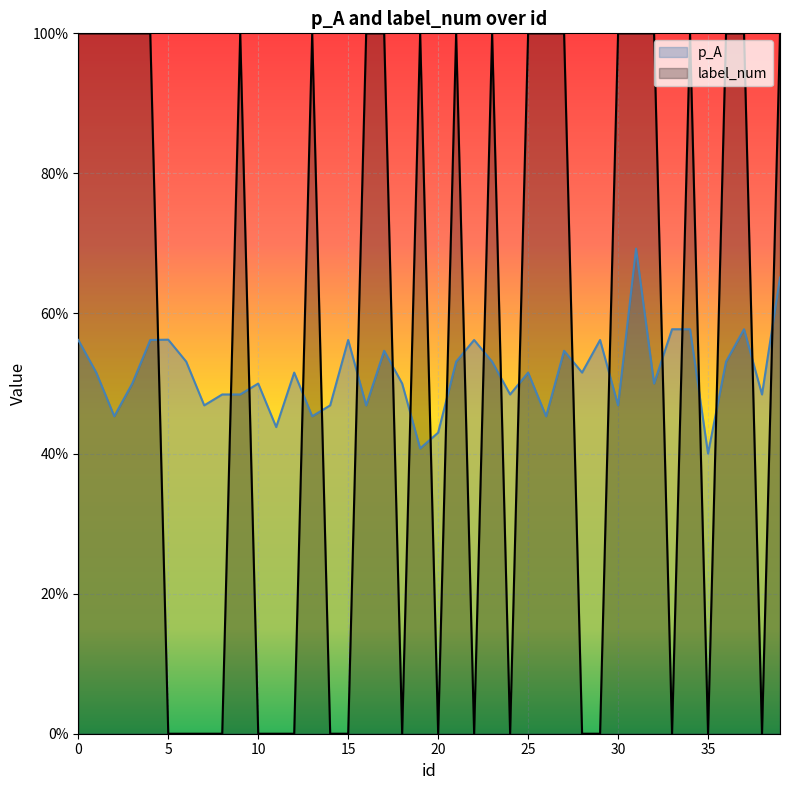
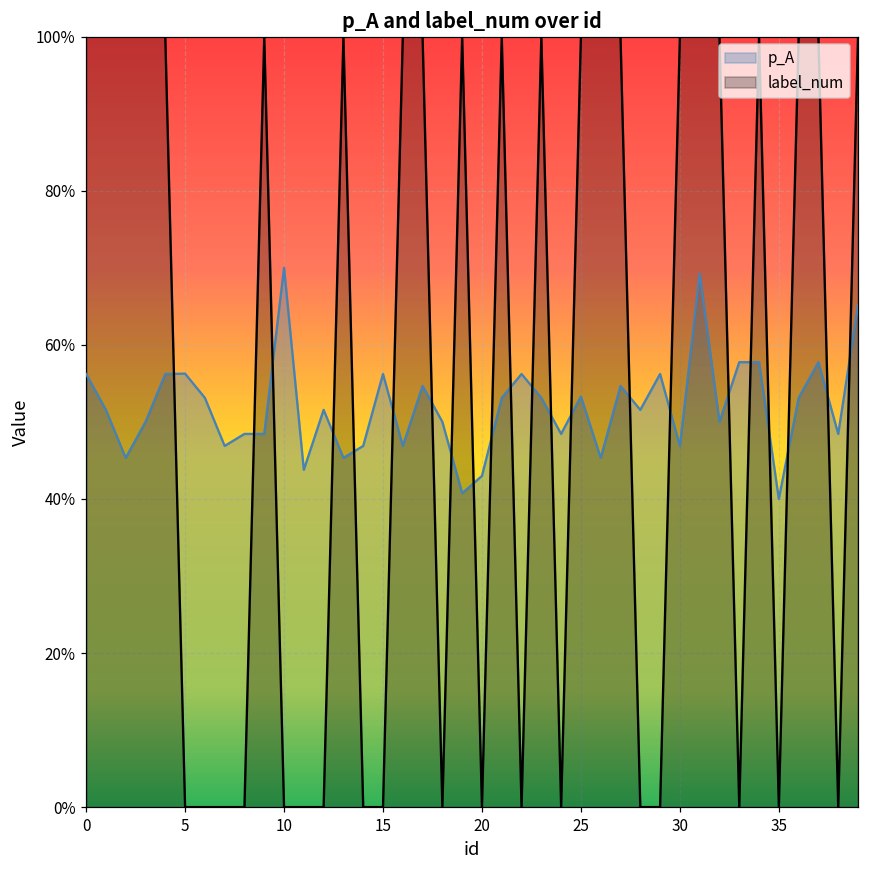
  {
    "p_A": {
      "0": "56%",
      "5": "56%",
-     "10": "50%",
+     "10": "70%",
      "15": "56%",
      "20": "43%",
-     "25": "52%",
+     "25": "53%",
      "30": "47%",
      "35": "40%"
    },
    "label_num": {
      "0": "100%",
      "5": "0%",
      "10": "0%",
      "15": "0%",
      "20": "0%",
      "25": "100%",
      "30": "100%",
      "35": "0%"
    }
  }
